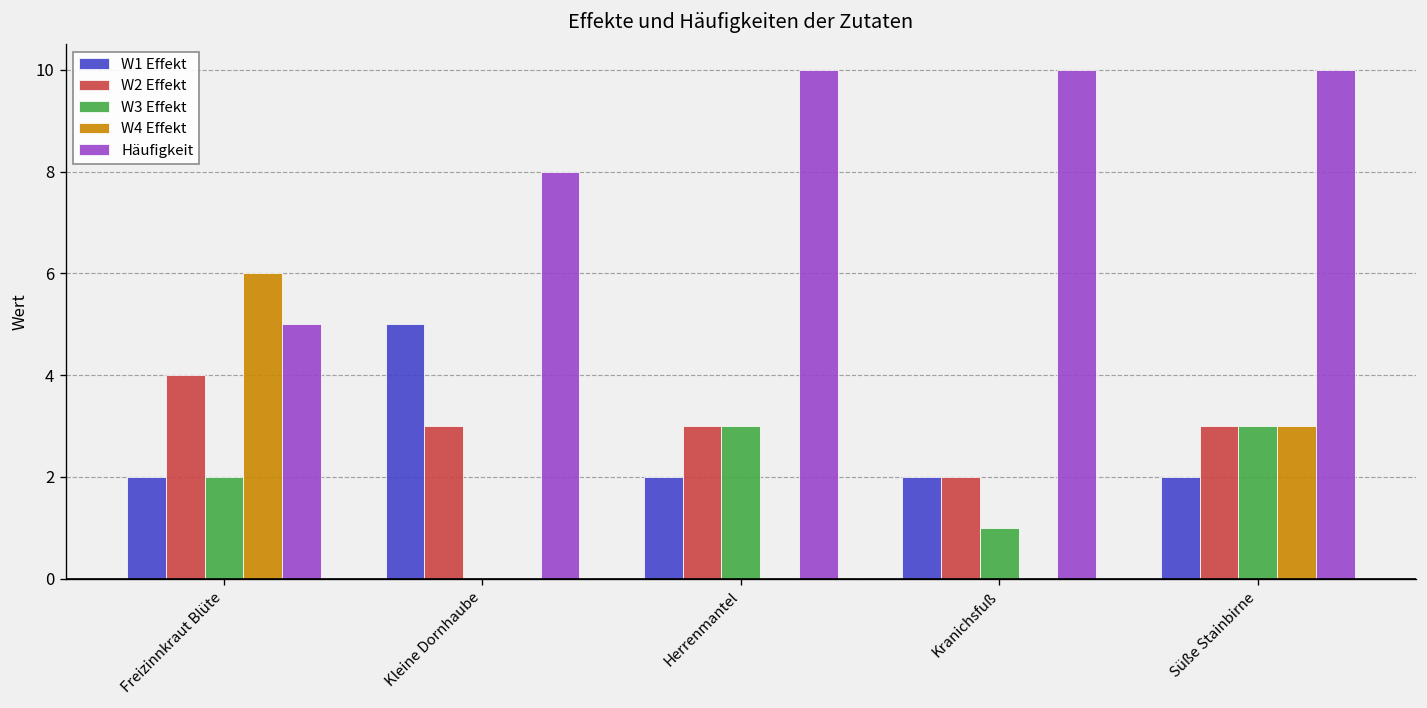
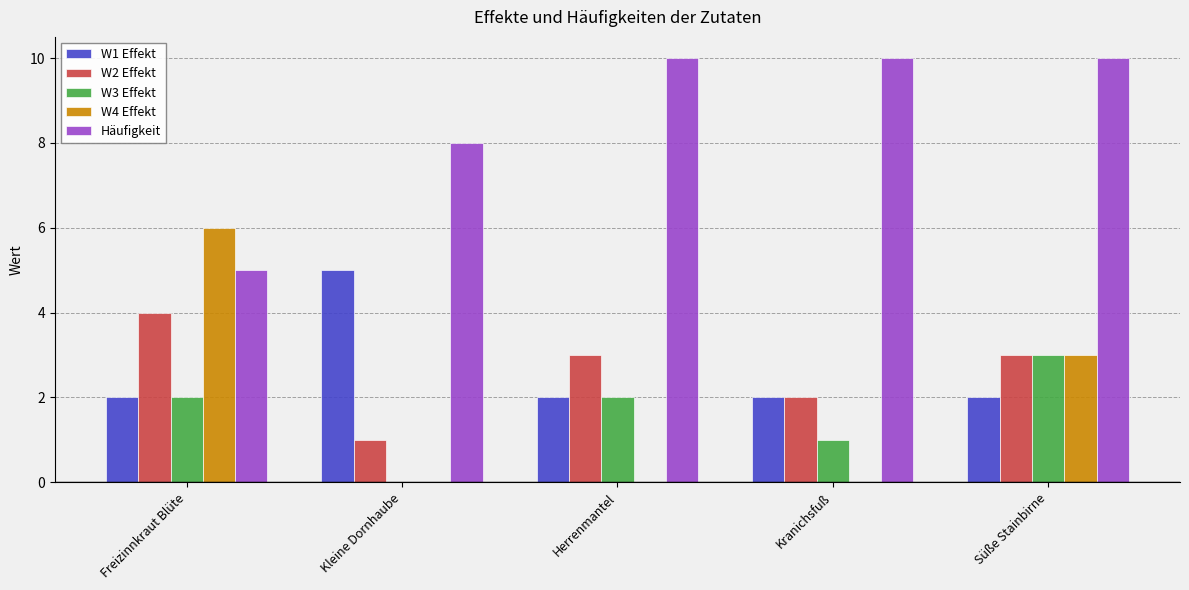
  {
    "W1 Effekt": {
      "Freizinnkraut Blüte": 2,
      "Kleine Dornhaube": 5,
      "Herrenmantel": 2,
      "Kranichsfuß": 2,
      "Süße Stainbirne": 2
    },
    "W2 Effekt": {
      "Freizinnkraut Blüte": 4,
-     "Kleine Dornhaube": 3,
+     "Kleine Dornhaube": 1,
      "Herrenmantel": 3,
      "Kranichsfuß": 2,
      "Süße Stainbirne": 3
    },
    "W3 Effekt": {
      "Freizinnkraut Blüte": 2,
      "Kleine Dornhaube": 0,
-     "Herrenmantel": 3,
+     "Herrenmantel": 2,
      "Kranichsfuß": 1,
      "Süße Stainbirne": 3
    },
    "W4 Effekt": {
      "Freizinnkraut Blüte": 6,
      "Kleine Dornhaube": 0,
      "Herrenmantel": 0,
      "Kranichsfuß": 0,
      "Süße Stainbirne": 3
    },
    "Häufigkeit": {
      "Freizinnkraut Blüte": 5,
      "Kleine Dornhaube": 8,
      "Herrenmantel": 10,
      "Kranichsfuß": 10,
      "Süße Stainbirne": 10
    }
  }
